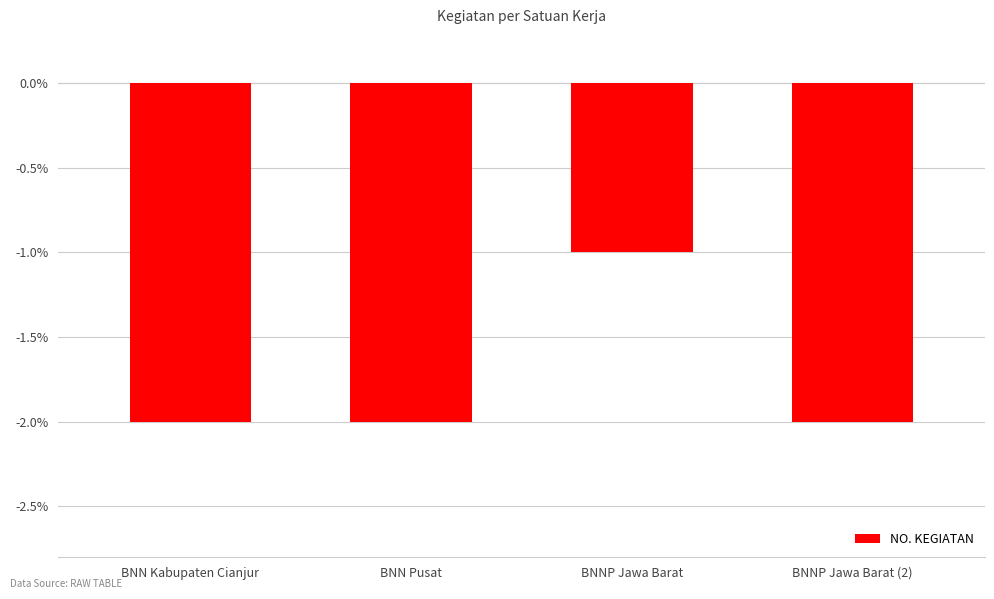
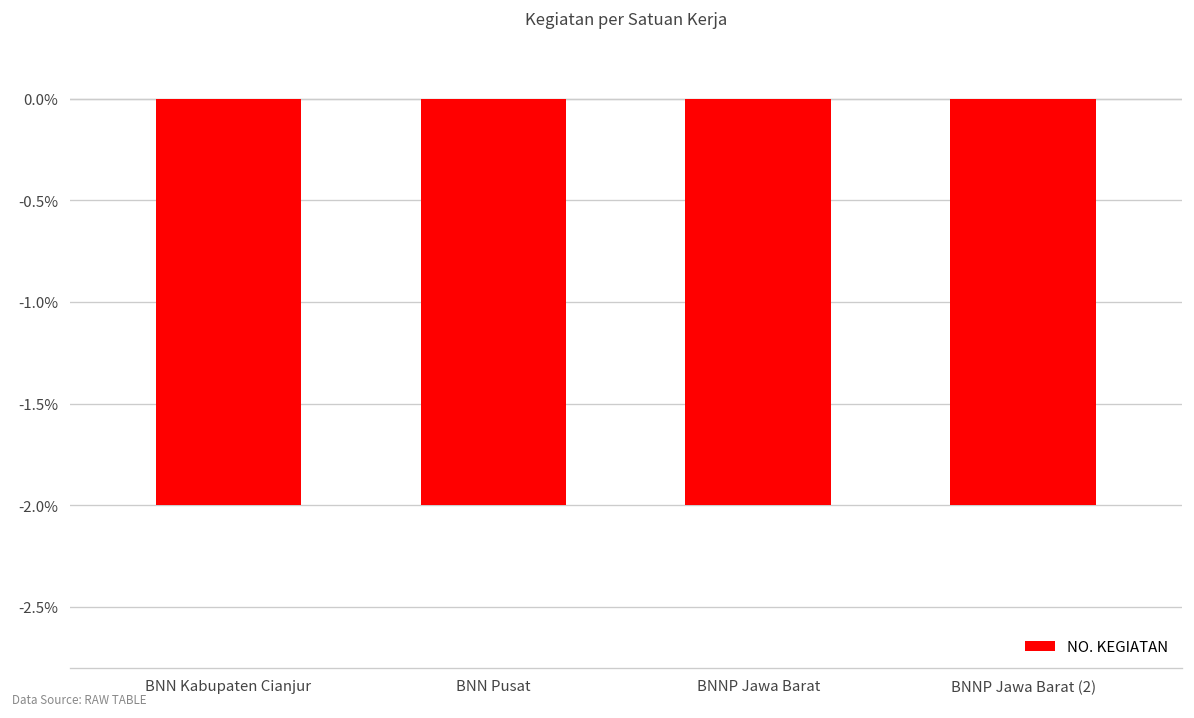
  {
    "BNN Kabupaten Cianjur": "-2%",
    "BNN Pusat": "-2%",
-   "BNNP Jawa Barat": "-1%",
+   "BNNP Jawa Barat": "-2%",
    "BNNP Jawa Barat (2)": "-2%"
  }
